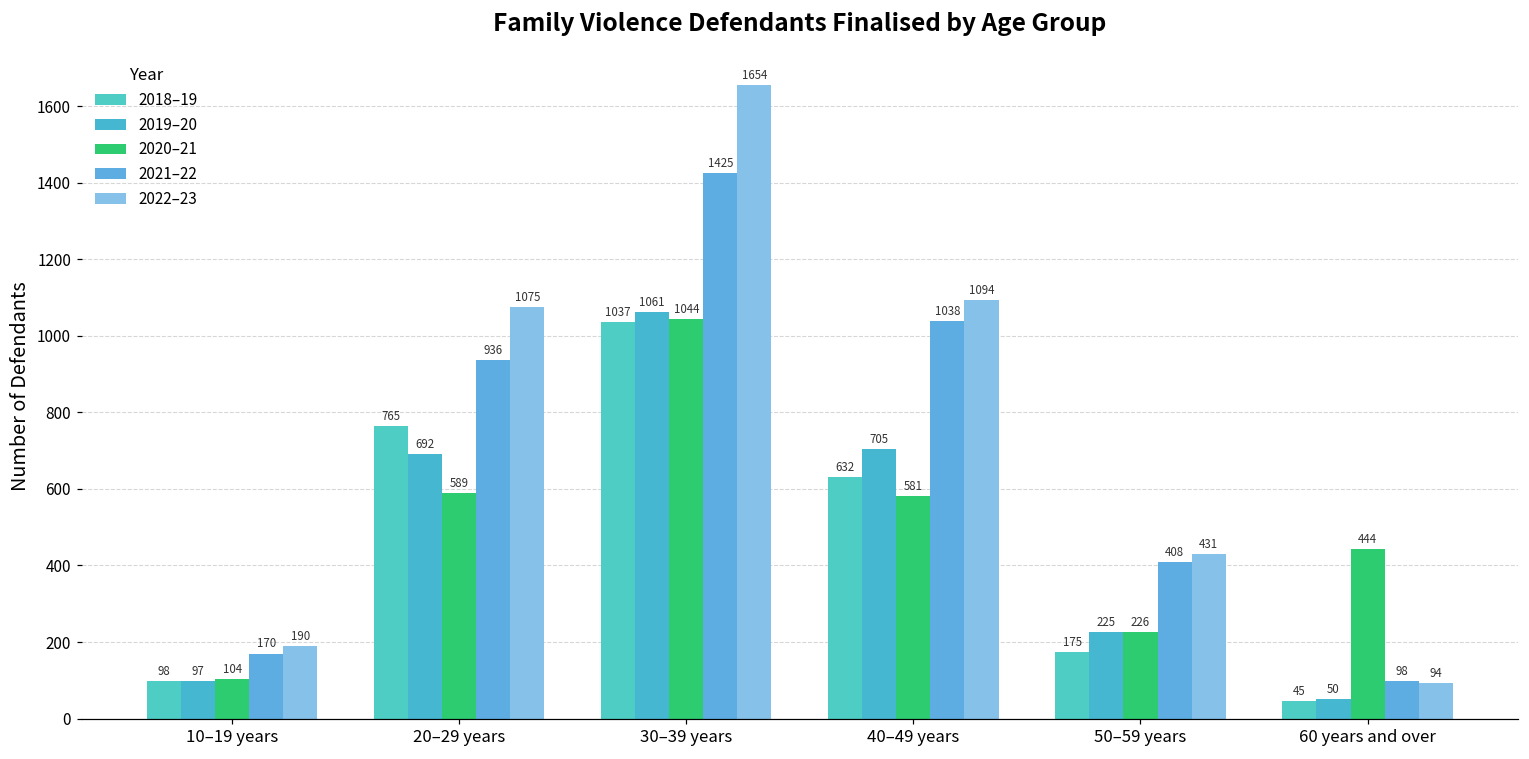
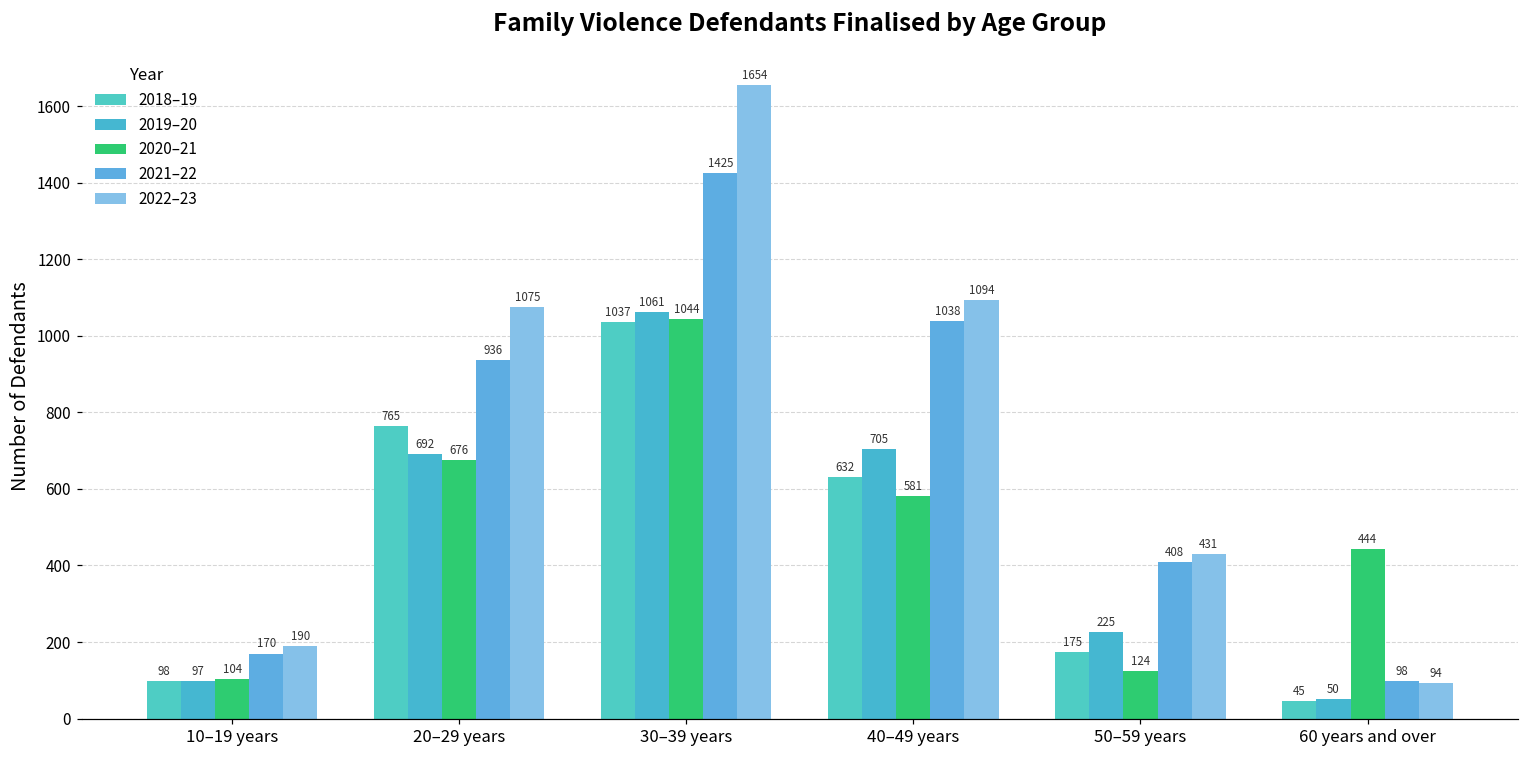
  {
    "2020–21": {
      "10–19 years": 104,
-     "20–29 years": 589,
+     "20–29 years": 676,
      "30–39 years": 1044,
      "40–49 years": 581,
-     "50–59 years": 226,
+     "50–59 years": 124,
      "60 years and over": 444
    }
  }
